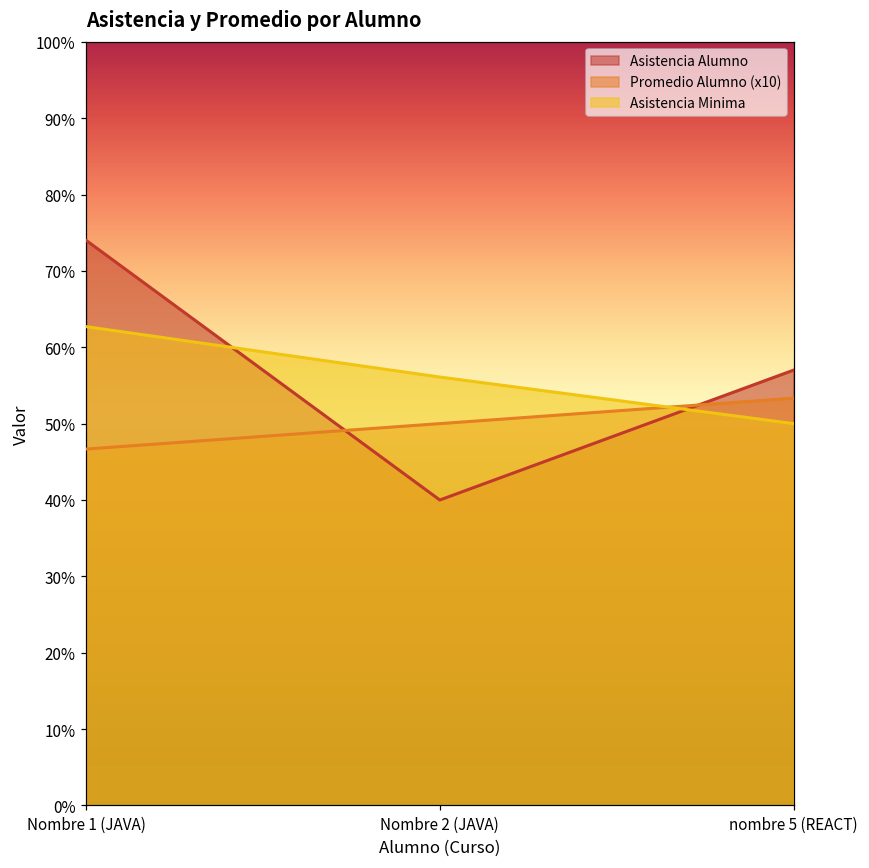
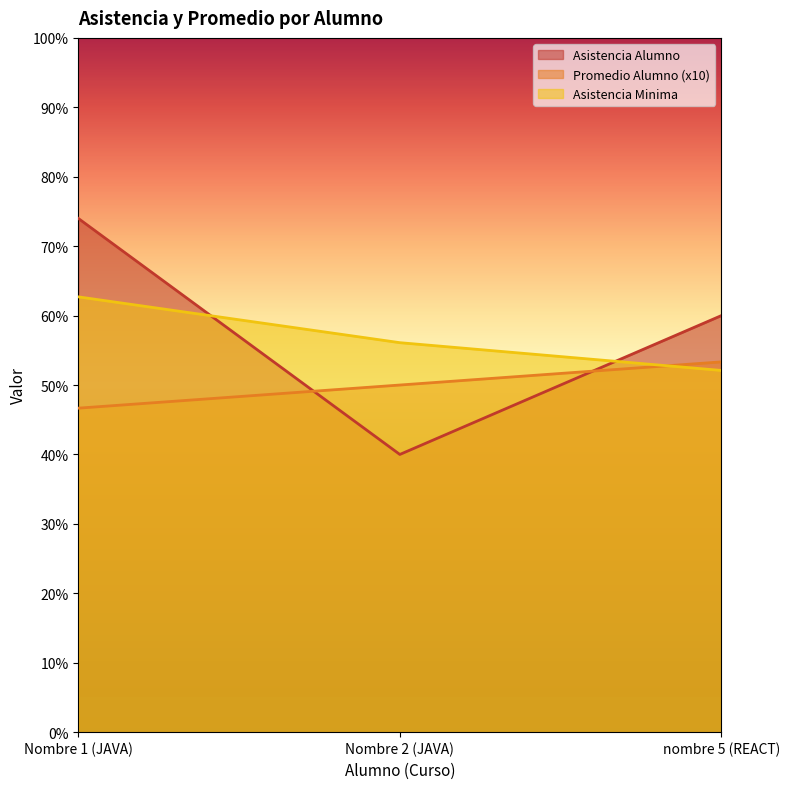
  {
    "Asistencia Alumno": {
      "Nombre 1 (JAVA)": "74%",
      "Nombre 2 (JAVA)": "40%",
-     "nombre 5 (REACT)": "57%"
+     "nombre 5 (REACT)": "60%"
    },
    "Promedio Alumno (x10)": {
      "Nombre 1 (JAVA)": "47%",
      "Nombre 2 (JAVA)": "50%",
      "nombre 5 (REACT)": "53%"
    },
    "Asistencia Minima": {
      "Nombre 1 (JAVA)": "63%",
      "Nombre 2 (JAVA)": "56%",
-     "nombre 5 (REACT)": "50%"
+     "nombre 5 (REACT)": "52%"
    }
  }
